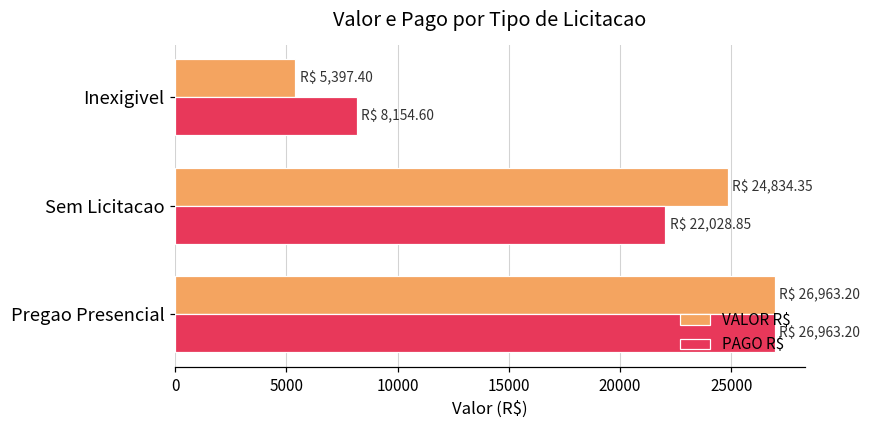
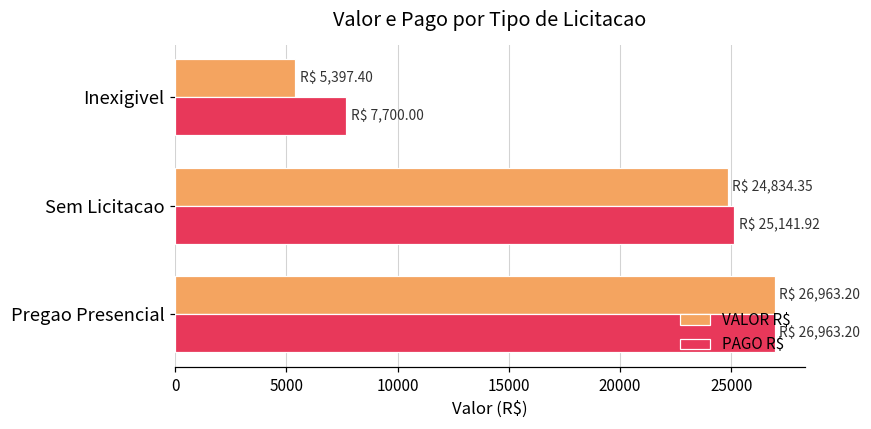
  {
    "VALOR R$": {
      "Inexigivel": "5,397.40",
      "Sem Licitacao": "24,834.35",
      "Pregao Presencial": "26,963.20"
    },
    "PAGO R$": {
-     "Inexigivel": "8,154.60",
-     "Sem Licitacao": "22,028.85",
+     "Inexigivel": "7,700.00",
+     "Sem Licitacao": "25,141.92",
      "Pregao Presencial": "26,963.20"
    }
  }
